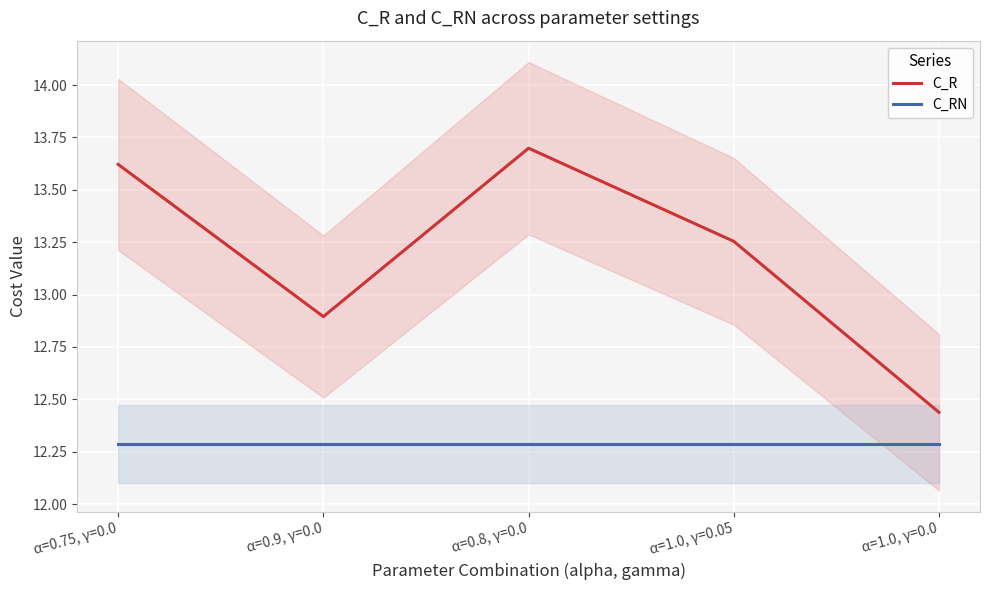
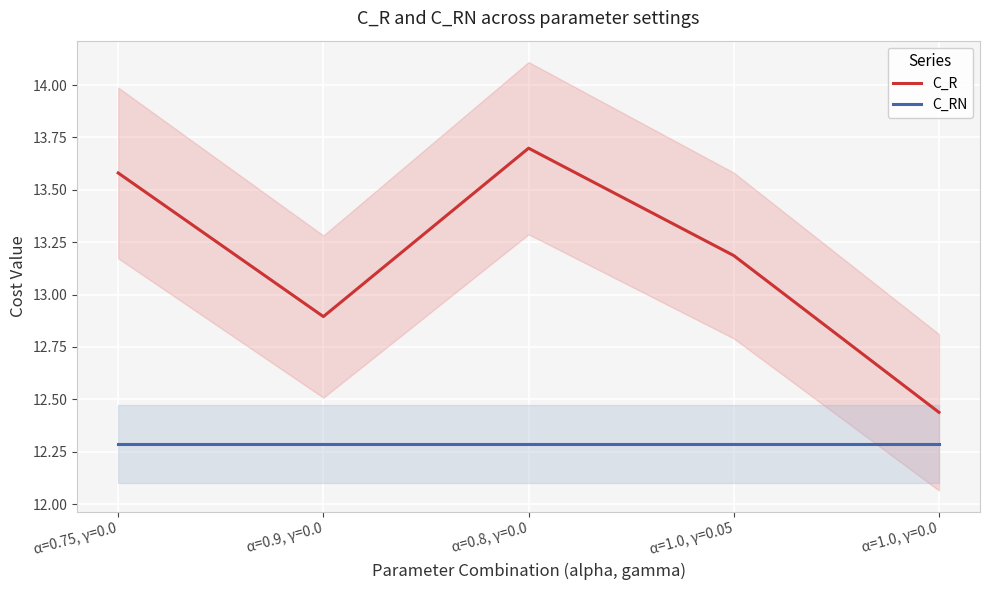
  {
    "C_R": {
-     "α=0.75, γ=0.0": 13.62,
+     "α=0.75, γ=0.0": 13.58,
      "α=0.9, γ=0.0": 12.90,
      "α=0.8, γ=0.0": 13.70,
-     "α=1.0, γ=0.05": 13.25,
+     "α=1.0, γ=0.05": 13.19,
      "α=1.0, γ=0.0": 12.44
    },
    "C_RN": {
      "α=0.75, γ=0.0": 12.29,
      "α=0.9, γ=0.0": 12.29,
      "α=0.8, γ=0.0": 12.29,
      "α=1.0, γ=0.05": 12.29,
      "α=1.0, γ=0.0": 12.29
    }
  }
